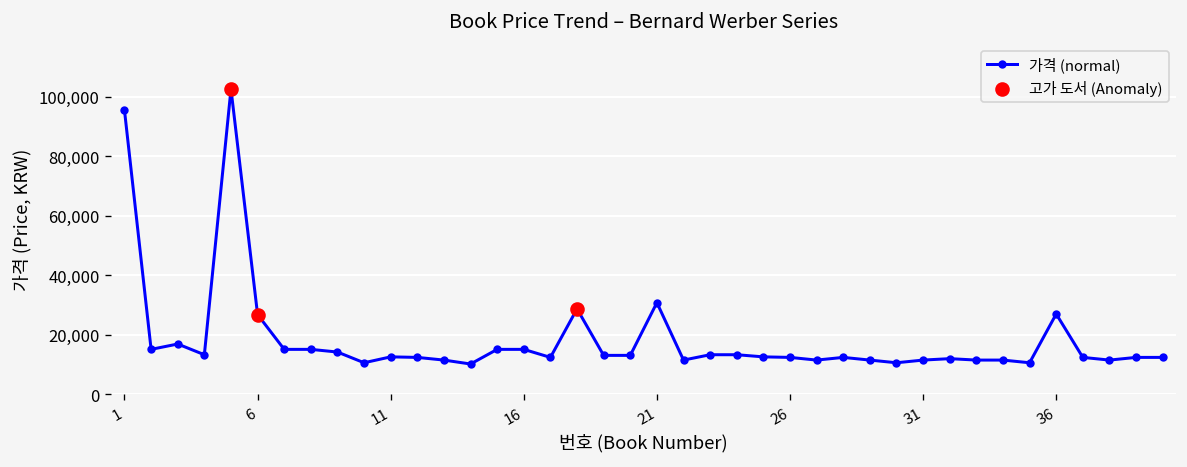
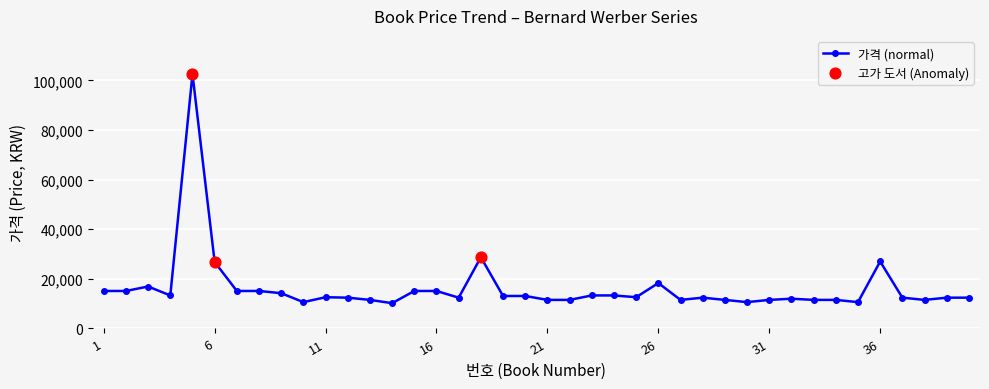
  {
    "가격 (normal)": {
-     "1": "95,000",
+     "1": "15,000",
      "11": "13,000",
      "16": "15,000",
-     "21": "31,000",
-     "26": "12,000",
+     "21": "12,000",
+     "26": "18,000",
      "31": "12,000",
      "36": "27,000"
    }
  }
